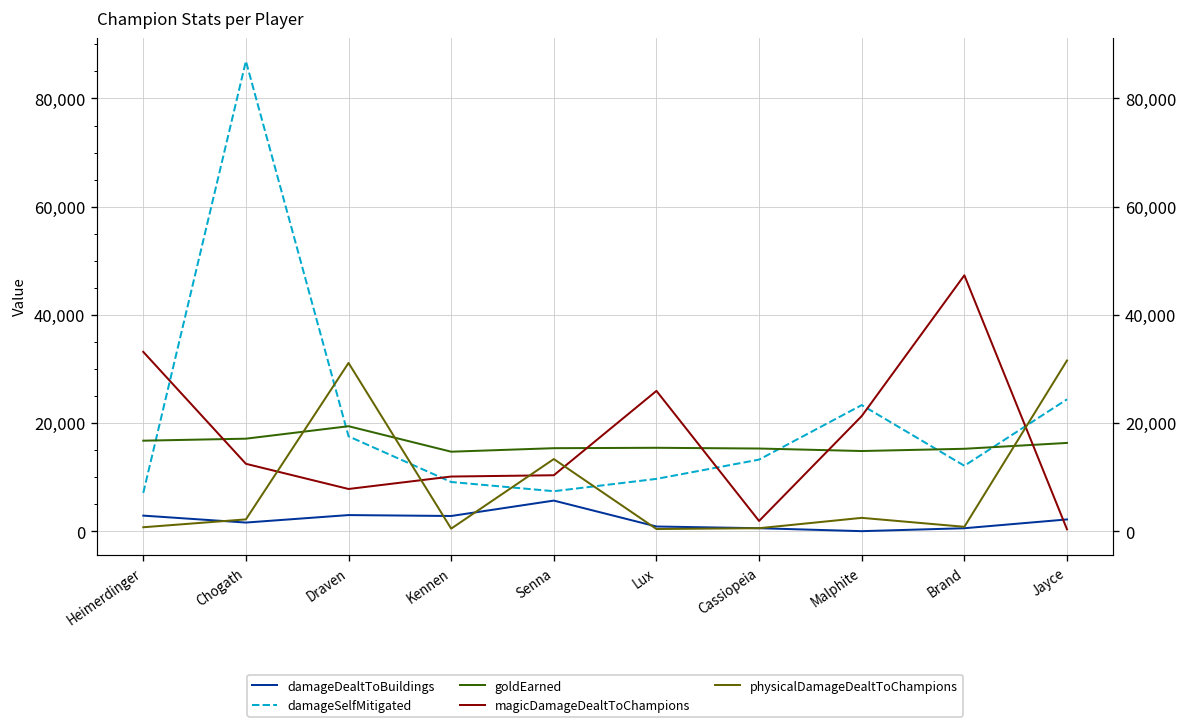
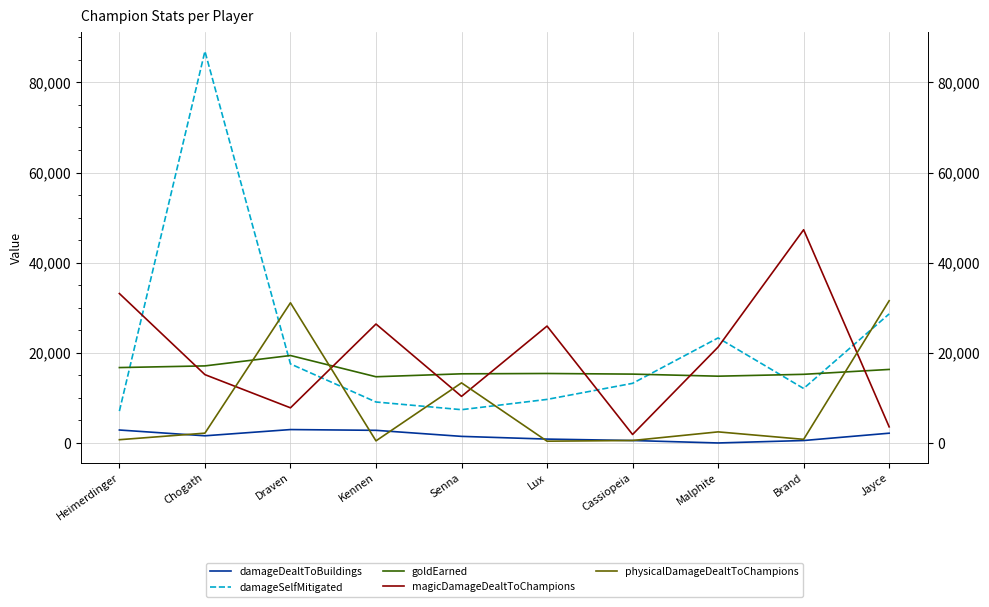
  {
    "damageDealtToBuildings": {
      "Heimerdinger": "3,000",
      "Chogath": "2,000",
      "Draven": "3,000",
      "Kennen": "3,000",
-     "Senna": "6,000",
+     "Senna": "1,000",
      "Malphite": "0",
      "Jayce": "2,000"
    },
    "damageSelfMitigated": {
      "Heimerdinger": "7,000",
      "Chogath": "87,000",
      "Draven": "18,000",
      "Kennen": "9,000",
      "Senna": "7,000",
      "Lux": "10,000",
      "Cassiopeia": "13,000",
      "Malphite": "23,000",
      "Brand": "12,000",
-     "Jayce": "24,000"
+     "Jayce": "29,000"
    },
    "magicDamageDealtToChampions": {
      "Heimerdinger": "33,000",
-     "Chogath": "12,000",
+     "Chogath": "15,000",
      "Draven": "8,000",
-     "Kennen": "10,000",
+     "Kennen": "26,000",
      "Senna": "10,000",
      "Lux": "26,000",
      "Cassiopeia": "2,000",
      "Malphite": "21,000",
      "Brand": "47,000",
-     "Jayce": "0"
+     "Jayce": "4,000"
    }
  }
